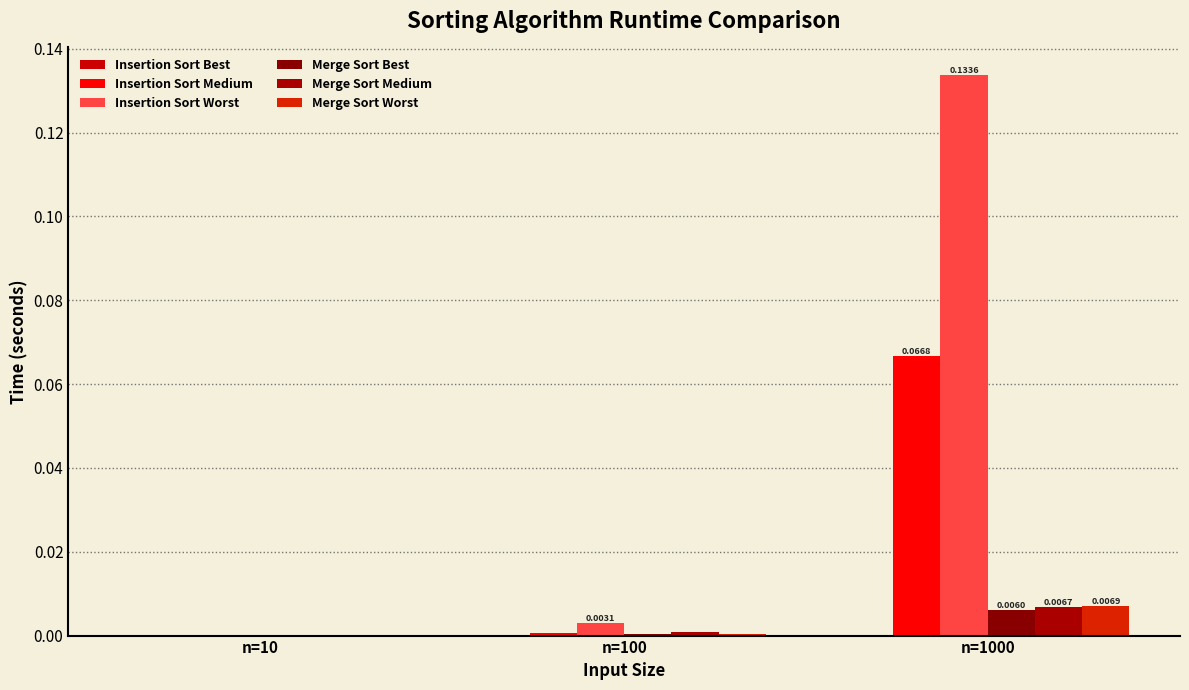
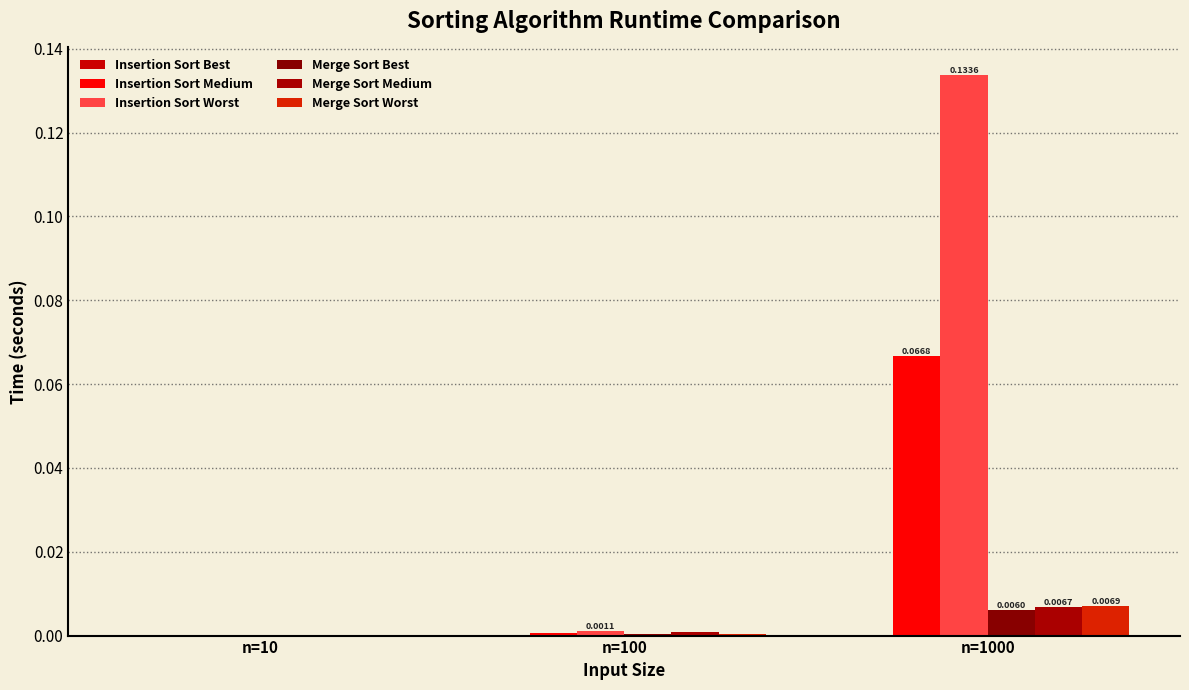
  {
    "Insertion Sort Worst": {
-     "n=100": 0.0031,
+     "n=100": 0.0011,
      "n=1000": 0.1336
    }
  }
